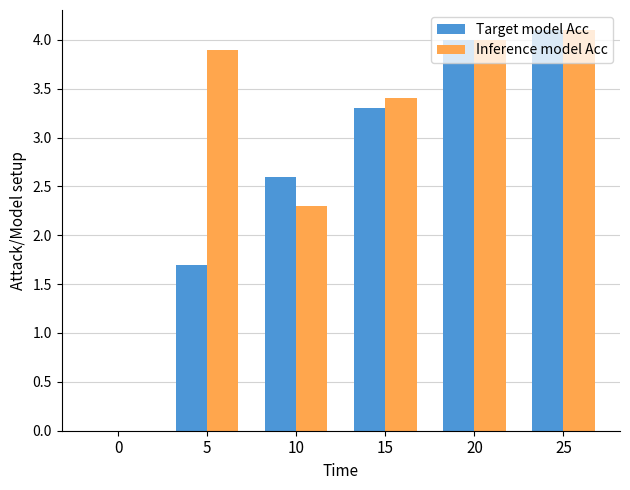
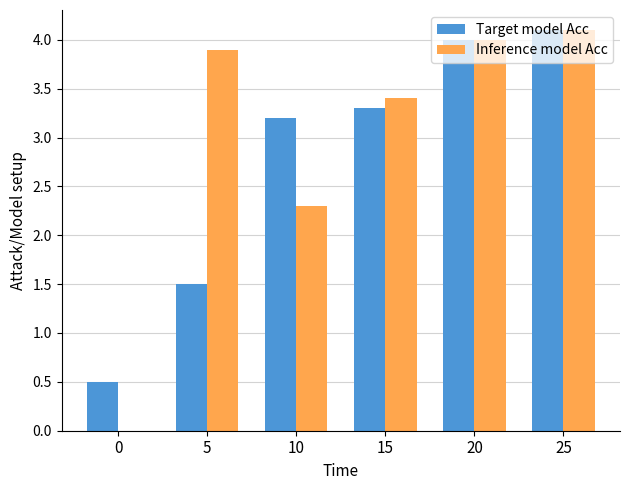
  {
    "Target model Acc": {
-     "0": 0.0,
-     "5": 1.7,
-     "10": 2.6,
+     "0": 0.5,
+     "5": 1.5,
+     "10": 3.2,
      "15": 3.3
    },
    "Inference model Acc": {
      "0": 0.0,
      "5": 3.9,
      "10": 2.3,
      "15": 3.4
    }
  }
